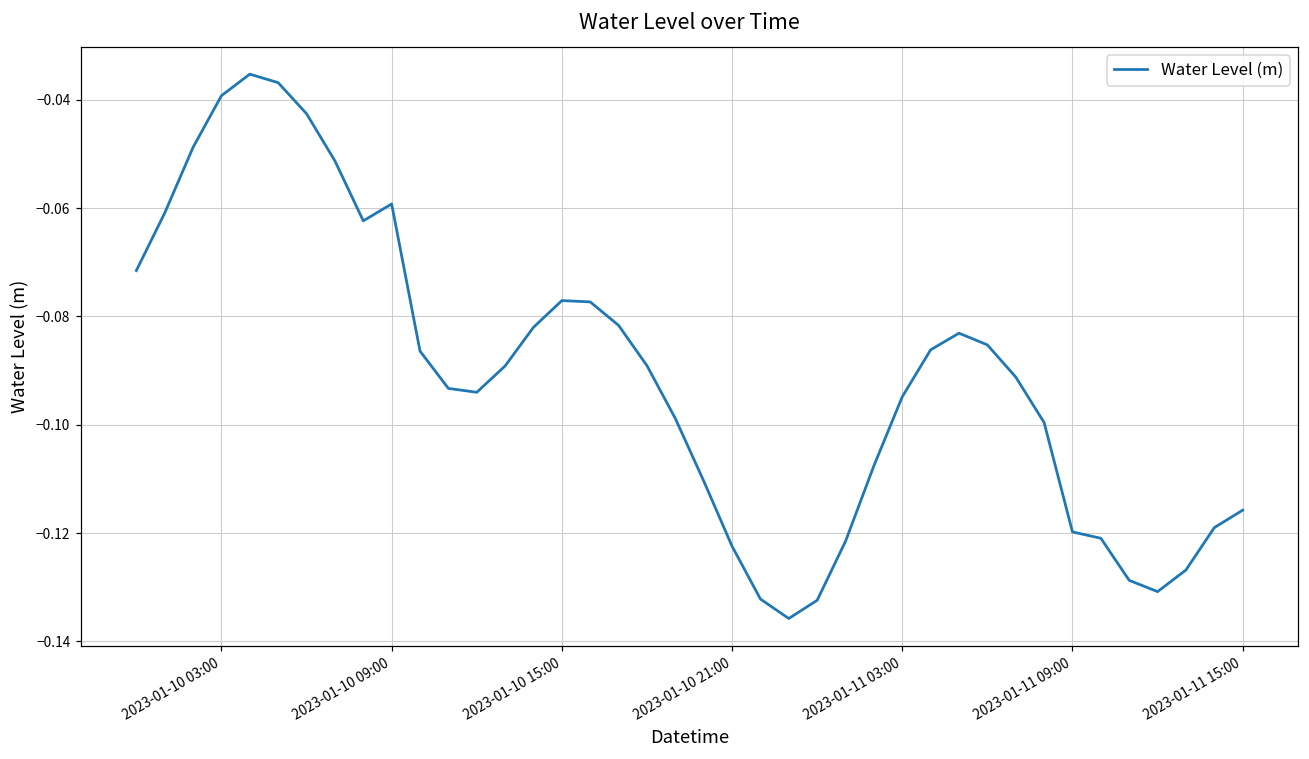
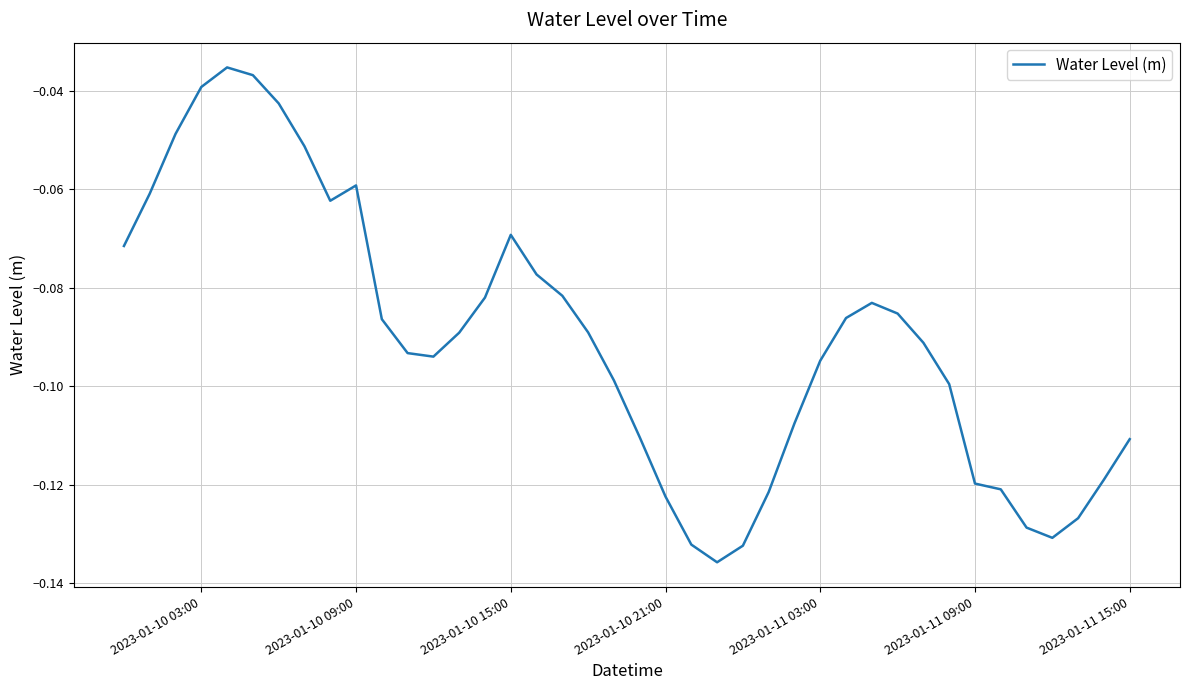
  {
    "2023-01-10 03:00": -0.039,
    "2023-01-10 09:00": -0.059,
-   "2023-01-10 15:00": -0.077,
+   "2023-01-10 15:00": -0.069,
    "2023-01-10 21:00": -0.122,
    "2023-01-11 03:00": -0.095,
    "2023-01-11 09:00": -0.120,
-   "2023-01-11 15:00": -0.116
+   "2023-01-11 15:00": -0.111
  }
